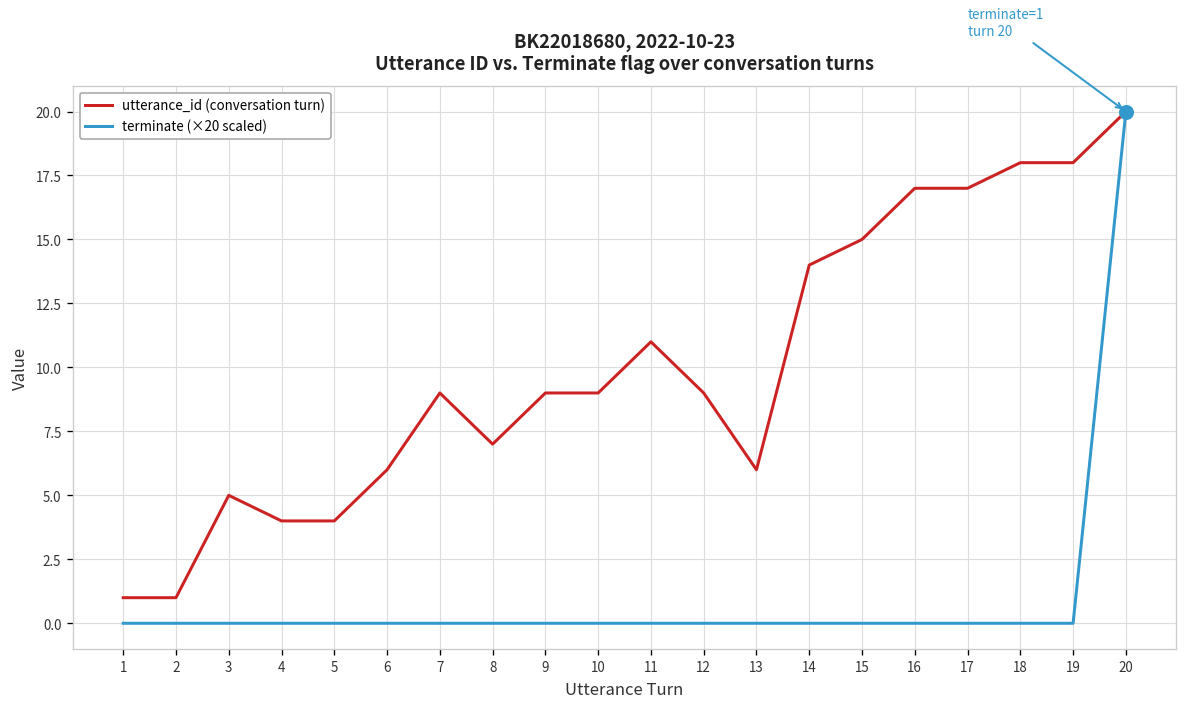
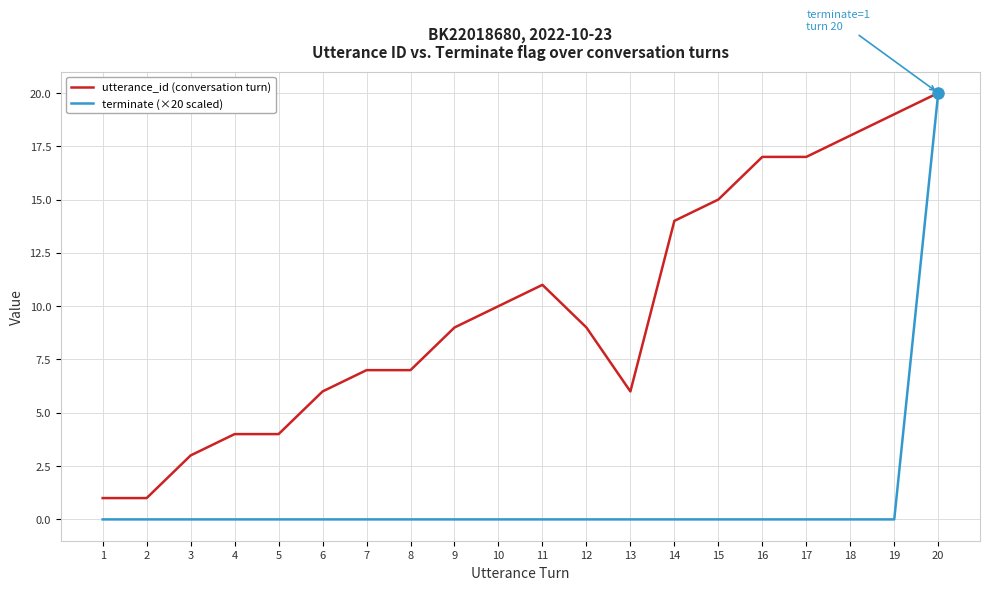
  {
    "utterance_id (conversation turn)": {
      "1": 1,
      "2": 1,
-     "3": 5,
+     "3": 3,
      "4": 4,
      "5": 4,
      "6": 6,
-     "7": 9,
+     "7": 7,
      "8": 7,
      "9": 9,
-     "10": 9,
+     "10": 10,
      "11": 11,
      "12": 9,
      "13": 6,
      "14": 14,
      "15": 15,
      "16": 17,
      "17": 17,
      "18": 18,
-     "19": 18
+     "19": 19
    }
  }
